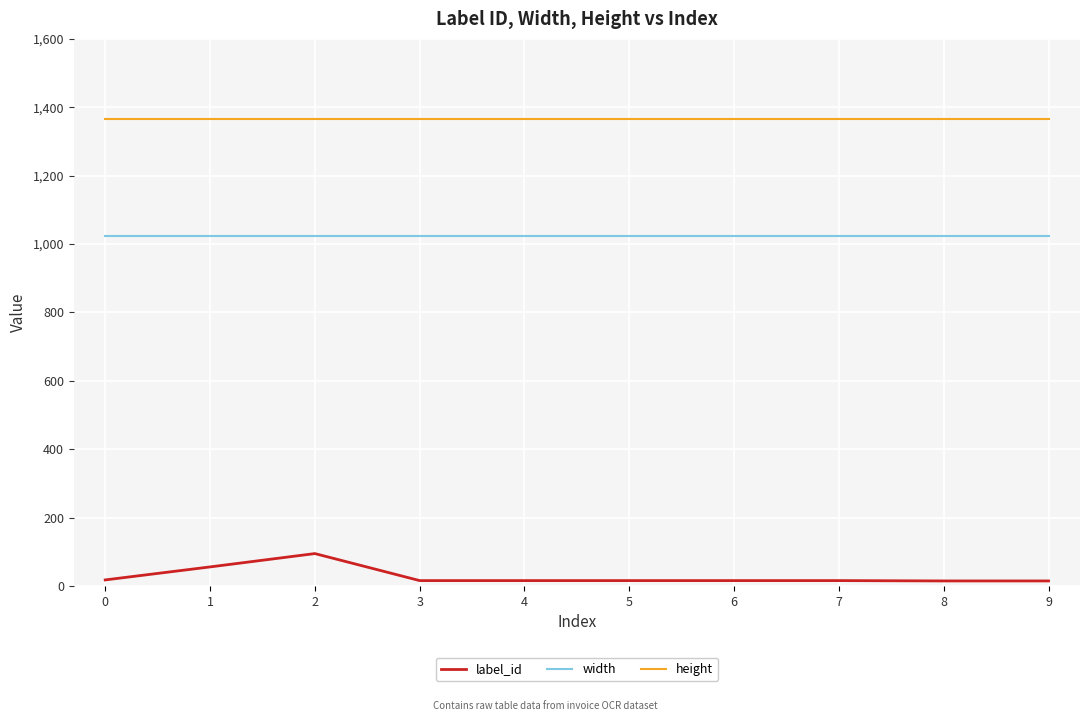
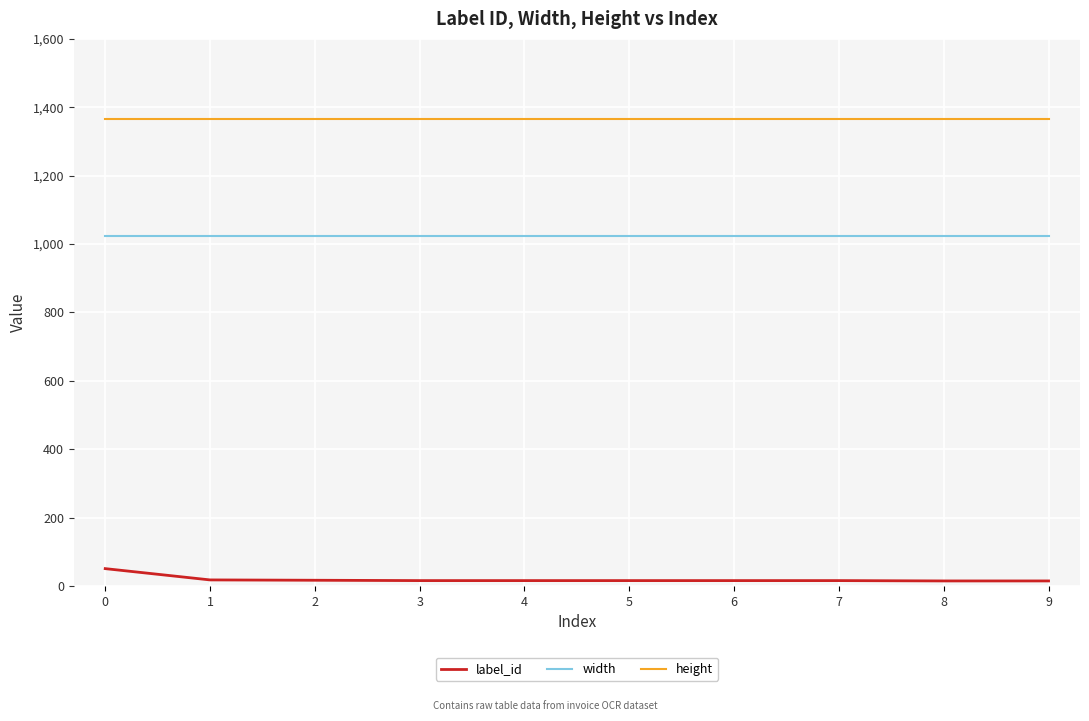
  {
    "label_id": {
-     "0": "20",
-     "1": "60",
-     "2": "100",
+     "0": "50",
+     "1": "20",
+     "2": "20",
      "3": "20",
      "4": "20",
      "5": "20",
      "6": "20",
      "7": "20",
      "8": "20",
      "9": "20"
    },
    "width": {
      "0": "1,020",
      "1": "1,020",
      "2": "1,020",
      "3": "1,020",
      "4": "1,020",
      "5": "1,020",
      "6": "1,020",
      "7": "1,020",
      "8": "1,020",
      "9": "1,020"
    },
    "height": {
      "0": "1,370",
      "1": "1,370",
      "2": "1,370",
      "3": "1,370",
      "4": "1,370",
      "5": "1,370",
      "6": "1,370",
      "7": "1,370",
      "8": "1,370",
      "9": "1,370"
    }
  }
